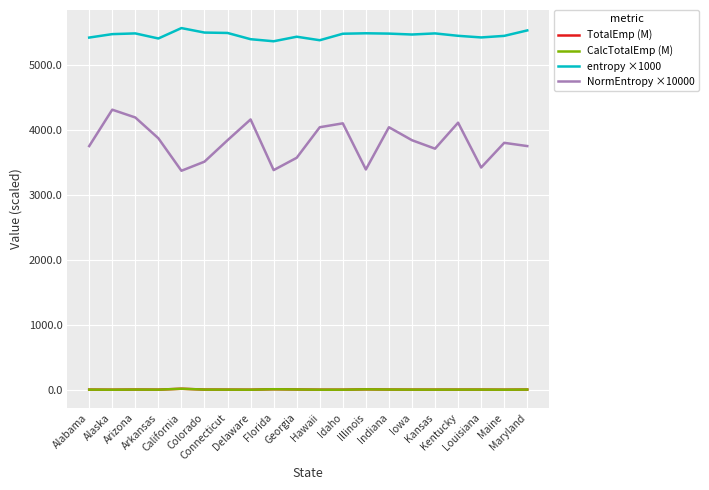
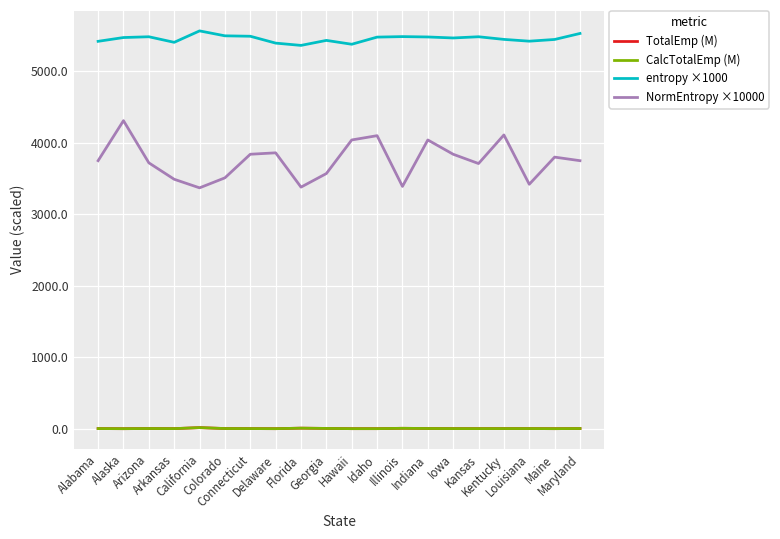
  {
    "CalcTotalEmp (M)": {
      "Alabama": 0,
      "Alaska": 0,
      "Arizona": 0,
      "Arkansas": 0,
      "California": 0,
      "Colorado": 0,
      "Connecticut": 0,
      "Delaware": 0,
      "Florida": 0,
      "Georgia": 0,
      "Hawaii": 0,
      "Idaho": 0,
      "Illinois": 0,
      "Indiana": 0,
      "Iowa": 0,
      "Kansas": 0,
      "Kentucky": 0,
      "Louisiana": 0,
      "Maine": 0,
      "Maryland": 0
    },
    "entropy ×1000": {
      "Alabama": 5400,
      "Alaska": 5500,
      "Arizona": 5500,
      "Arkansas": 5400,
      "California": 5600,
      "Colorado": 5500,
      "Connecticut": 5500,
      "Delaware": 5400,
      "Florida": 5400,
      "Georgia": 5400,
      "Hawaii": 5400,
      "Idaho": 5500,
      "Illinois": 5500,
      "Indiana": 5500,
      "Iowa": 5500,
      "Kansas": 5500,
      "Kentucky": 5400,
      "Louisiana": 5400,
      "Maine": 5400,
      "Maryland": 5500
    },
    "NormEntropy ×10000": {
      "Alabama": 3800,
      "Alaska": 4300,
-     "Arizona": 4200,
-     "Arkansas": 3900,
+     "Arizona": 3700,
+     "Arkansas": 3500,
      "California": 3400,
      "Colorado": 3500,
      "Connecticut": 3800,
-     "Delaware": 4200,
+     "Delaware": 3900,
      "Florida": 3400,
      "Georgia": 3600,
      "Hawaii": 4000,
      "Idaho": 4100,
      "Illinois": 3400,
      "Indiana": 4000,
      "Iowa": 3800,
      "Kansas": 3700,
      "Kentucky": 4100,
      "Louisiana": 3400,
      "Maine": 3800,
      "Maryland": 3800
    }
  }
